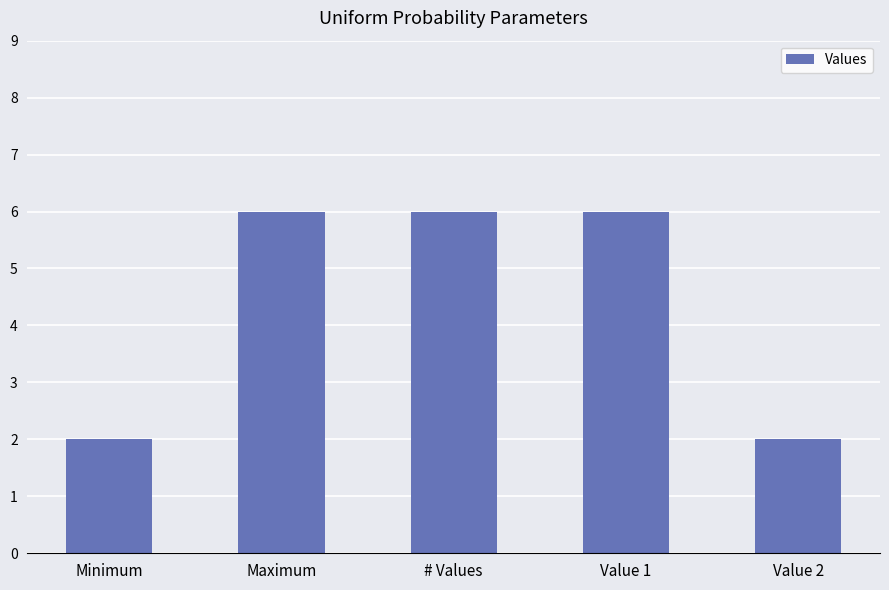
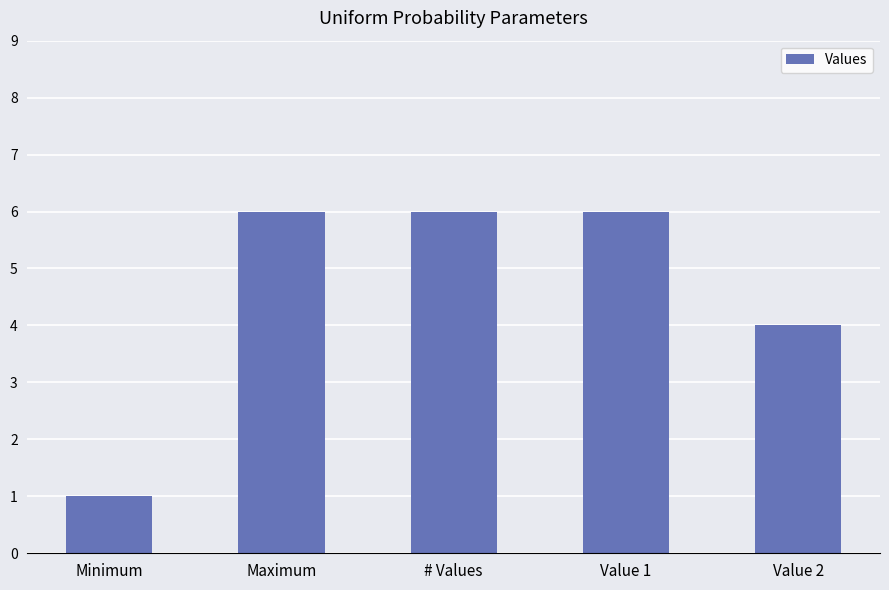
  {
-   "Minimum": 2,
+   "Minimum": 1,
    "Maximum": 6,
    "# Values": 6,
    "Value 1": 6,
-   "Value 2": 2
+   "Value 2": 4
  }
